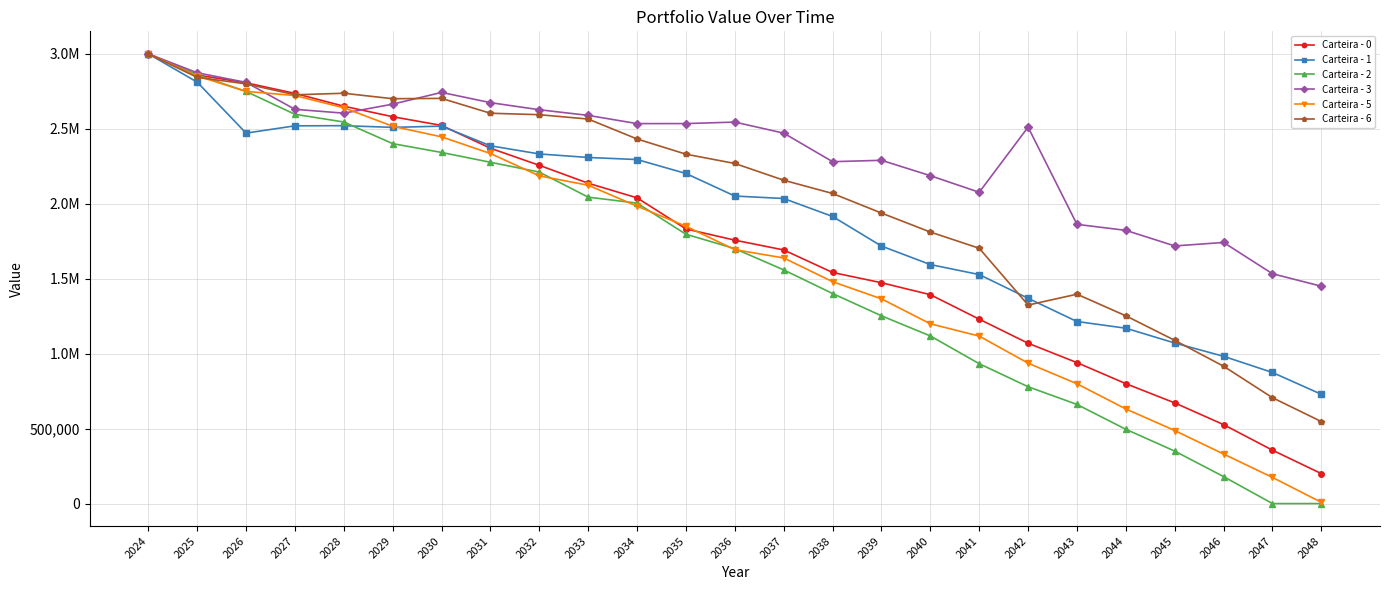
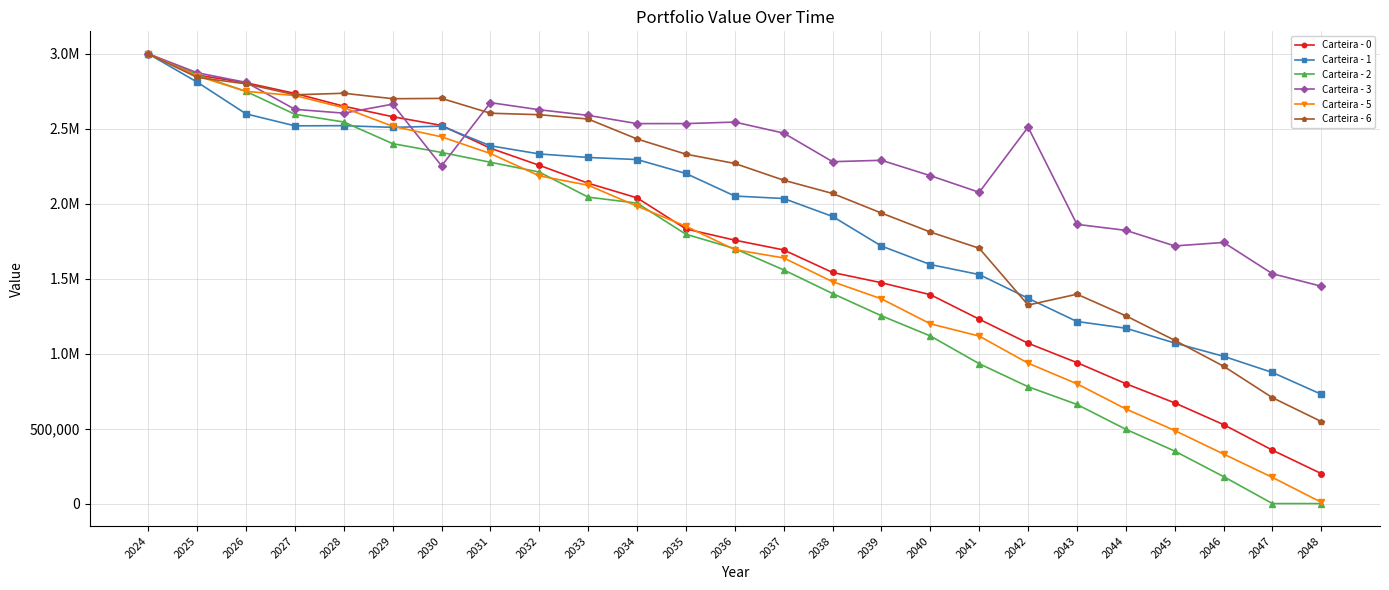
  {
    "Carteira - 0": {
      "2029": "2,580,000",
      "2032": "2,260,000",
      "2034": "2,040,000",
      "2035": "1,830,000",
      "2036": "1,760,000",
      "2037": "1,690,000",
      "2038": "1,540,000",
      "2039": "1,470,000",
      "2040": "1,390,000",
      "2041": "1,230,000",
      "2042": "1,070,000",
      "2043": "940,000",
      "2044": "800,000",
      "2045": "670,000",
      "2046": "530,000",
      "2047": "360,000",
      "2048": "200,000"
    },
    "Carteira - 1": {
      "2025": "2,810,000",
-     "2026": "2,470,000",
+     "2026": "2,600,000",
      "2027": "2,520,000",
      "2028": "2,520,000",
      "2032": "2,330,000",
      "2033": "2,310,000",
      "2034": "2,290,000",
      "2035": "2,200,000",
      "2036": "2,050,000",
      "2037": "2,030,000",
      "2038": "1,920,000",
      "2039": "1,720,000",
      "2040": "1,590,000",
      "2041": "1,530,000",
      "2042": "1,370,000",
      "2043": "1,210,000",
      "2044": "1,170,000",
      "2045": "1,070,000",
      "2046": "980,000",
      "2047": "870,000",
      "2048": "730,000"
    },
    "Carteira - 2": {
      "2027": "2,600,000",
      "2028": "2,550,000",
      "2029": "2,400,000",
      "2030": "2,340,000",
      "2031": "2,280,000",
      "2032": "2,210,000",
      "2033": "2,040,000",
      "2034": "2,000,000",
      "2035": "1,800,000",
      "2037": "1,560,000",
      "2038": "1,400,000",
      "2039": "1,250,000",
      "2040": "1,120,000",
      "2041": "930,000",
      "2042": "780,000",
      "2043": "660,000",
      "2044": "500,000",
      "2045": "350,000",
      "2046": "180,000",
      "2047": "0"
    },
    "Carteira - 3": {
      "2027": "2,630,000",
      "2028": "2,600,000",
      "2029": "2,660,000",
-     "2030": "2,740,000",
+     "2030": "2,250,000",
      "2031": "2,670,000",
      "2032": "2,630,000",
      "2033": "2,590,000",
      "2034": "2,530,000",
      "2035": "2,530,000",
      "2036": "2,540,000",
      "2037": "2,470,000",
      "2038": "2,280,000",
      "2039": "2,290,000",
      "2040": "2,190,000",
      "2041": "2,080,000",
      "2042": "2,510,000",
      "2043": "1,860,000",
      "2044": "1,820,000",
      "2045": "1,720,000",
      "2046": "1,740,000",
      "2047": "1,530,000",
      "2048": "1,450,000"
    },
    "Carteira - 5": {
      "2030": "2,450,000",
      "2031": "2,340,000",
      "2032": "2,190,000",
      "2034": "1,980,000",
      "2035": "1,850,000",
      "2037": "1,640,000",
      "2038": "1,480,000",
      "2039": "1,370,000",
      "2040": "1,200,000",
      "2041": "1,120,000",
      "2042": "940,000",
      "2043": "800,000",
      "2044": "630,000",
      "2045": "490,000",
      "2046": "330,000",
      "2047": "170,000"
    },
    "Carteira - 6": {
      "2028": "2,740,000",
      "2029": "2,700,000",
      "2030": "2,700,000",
      "2031": "2,600,000",
      "2032": "2,590,000",
      "2033": "2,560,000",
      "2034": "2,430,000",
      "2035": "2,330,000",
      "2036": "2,270,000",
      "2037": "2,160,000",
      "2038": "2,070,000",
      "2039": "1,940,000",
      "2040": "1,810,000",
      "2041": "1,700,000",
      "2042": "1,320,000",
      "2043": "1,400,000",
      "2044": "1,250,000",
      "2045": "1,090,000",
      "2046": "920,000",
      "2047": "710,000",
      "2048": "550,000"
    }
  }
